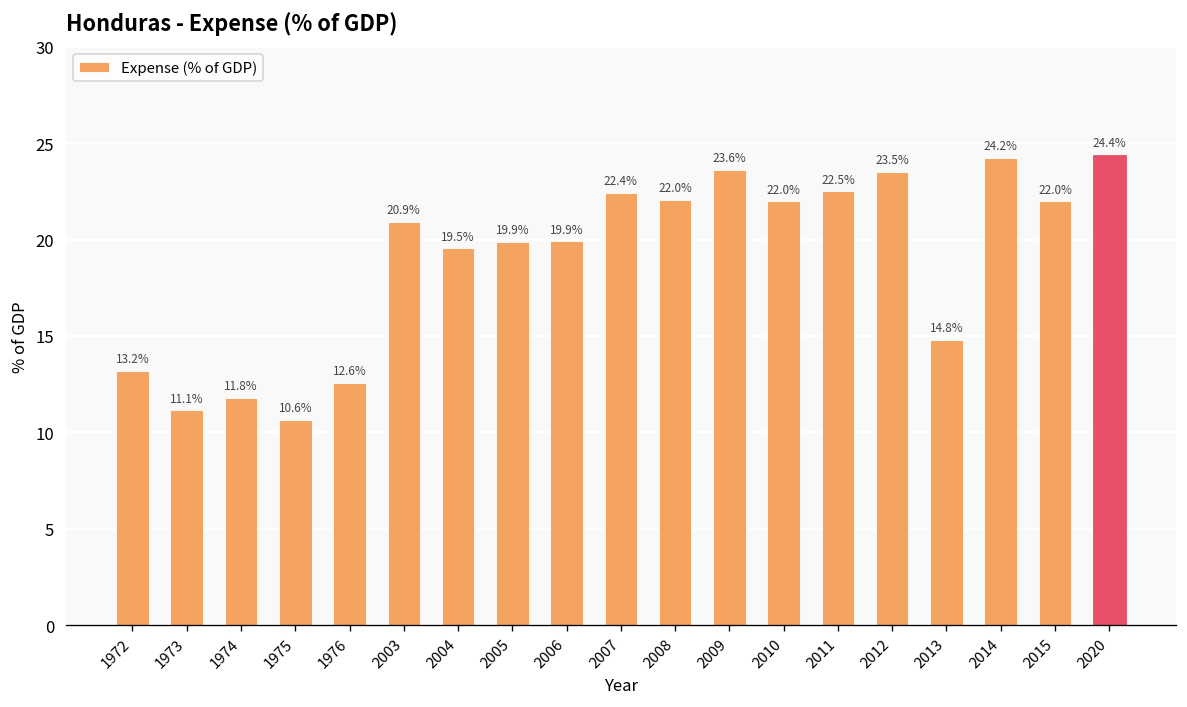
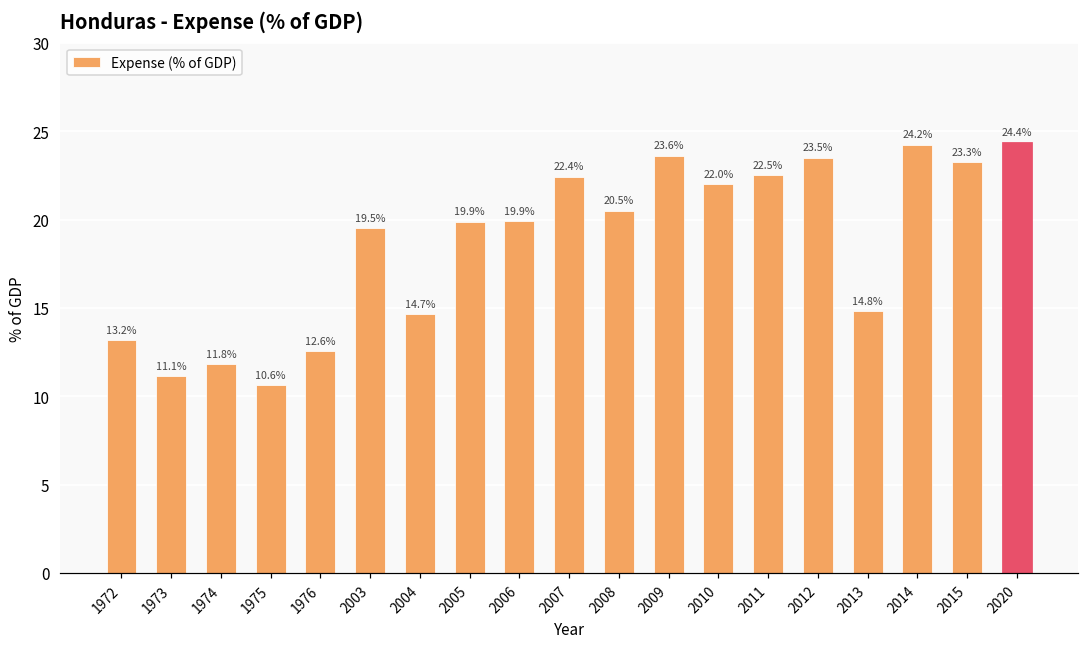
  {
    "1972": "13.2%",
    "1973": "11.1%",
    "1974": "11.8%",
    "1975": "10.6%",
    "1976": "12.6%",
-   "2003": "20.9%",
-   "2004": "19.5%",
+   "2003": "19.5%",
+   "2004": "14.7%",
    "2005": "19.9%",
    "2006": "19.9%",
    "2007": "22.4%",
-   "2008": "22.0%",
+   "2008": "20.5%",
    "2009": "23.6%",
    "2010": "22.0%",
    "2011": "22.5%",
    "2012": "23.5%",
    "2013": "14.8%",
    "2014": "24.2%",
-   "2015": "22.0%",
+   "2015": "23.3%",
    "2020": "24.4%"
  }
